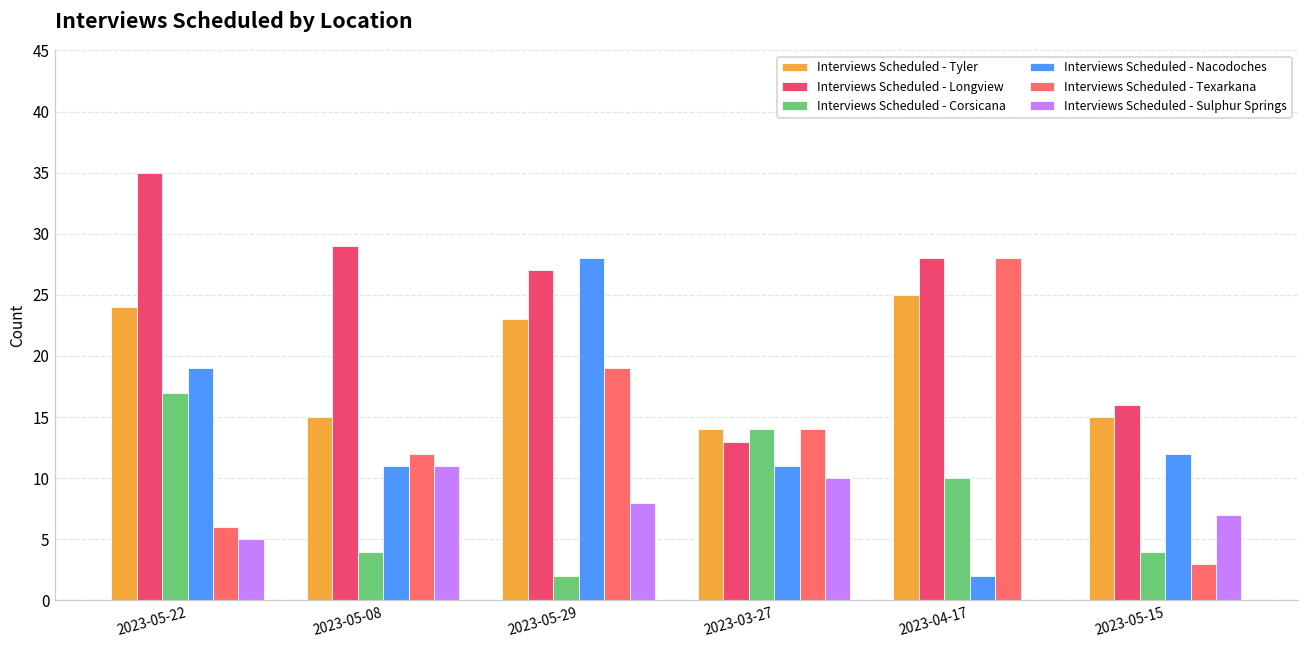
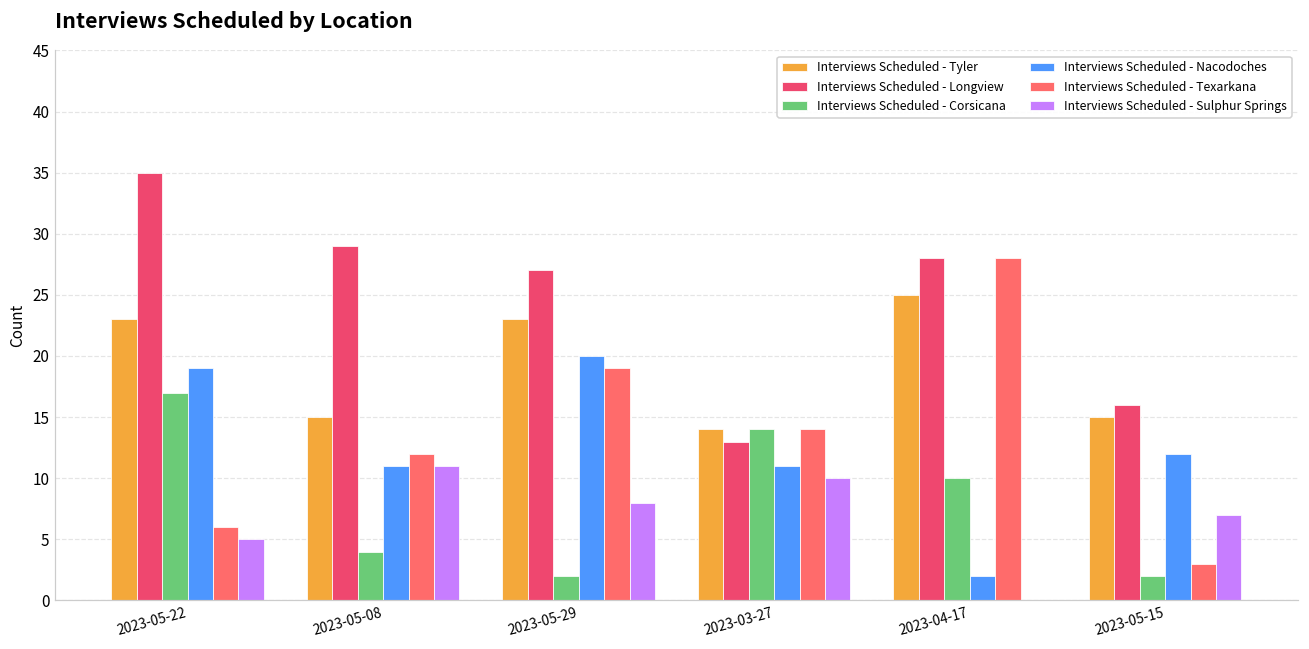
  {
    "Interviews Scheduled - Tyler": {
-     "2023-05-22": 24,
+     "2023-05-22": 23,
      "2023-05-08": 15,
      "2023-05-29": 23,
      "2023-03-27": 14,
      "2023-04-17": 25,
      "2023-05-15": 15
    },
    "Interviews Scheduled - Corsicana": {
      "2023-05-22": 17,
      "2023-05-08": 4,
      "2023-05-29": 2,
      "2023-03-27": 14,
      "2023-04-17": 10,
-     "2023-05-15": 4
+     "2023-05-15": 2
    },
    "Interviews Scheduled - Nacodoches": {
      "2023-05-22": 19,
      "2023-05-08": 11,
-     "2023-05-29": 28,
+     "2023-05-29": 20,
      "2023-03-27": 11,
      "2023-04-17": 2,
      "2023-05-15": 12
    },
    "Interviews Scheduled - Sulphur Springs": {
      "2023-05-22": 5,
      "2023-05-08": 11,
      "2023-05-29": 8,
      "2023-03-27": 10,
      "2023-04-17": 0,
      "2023-05-15": 7
    }
  }
